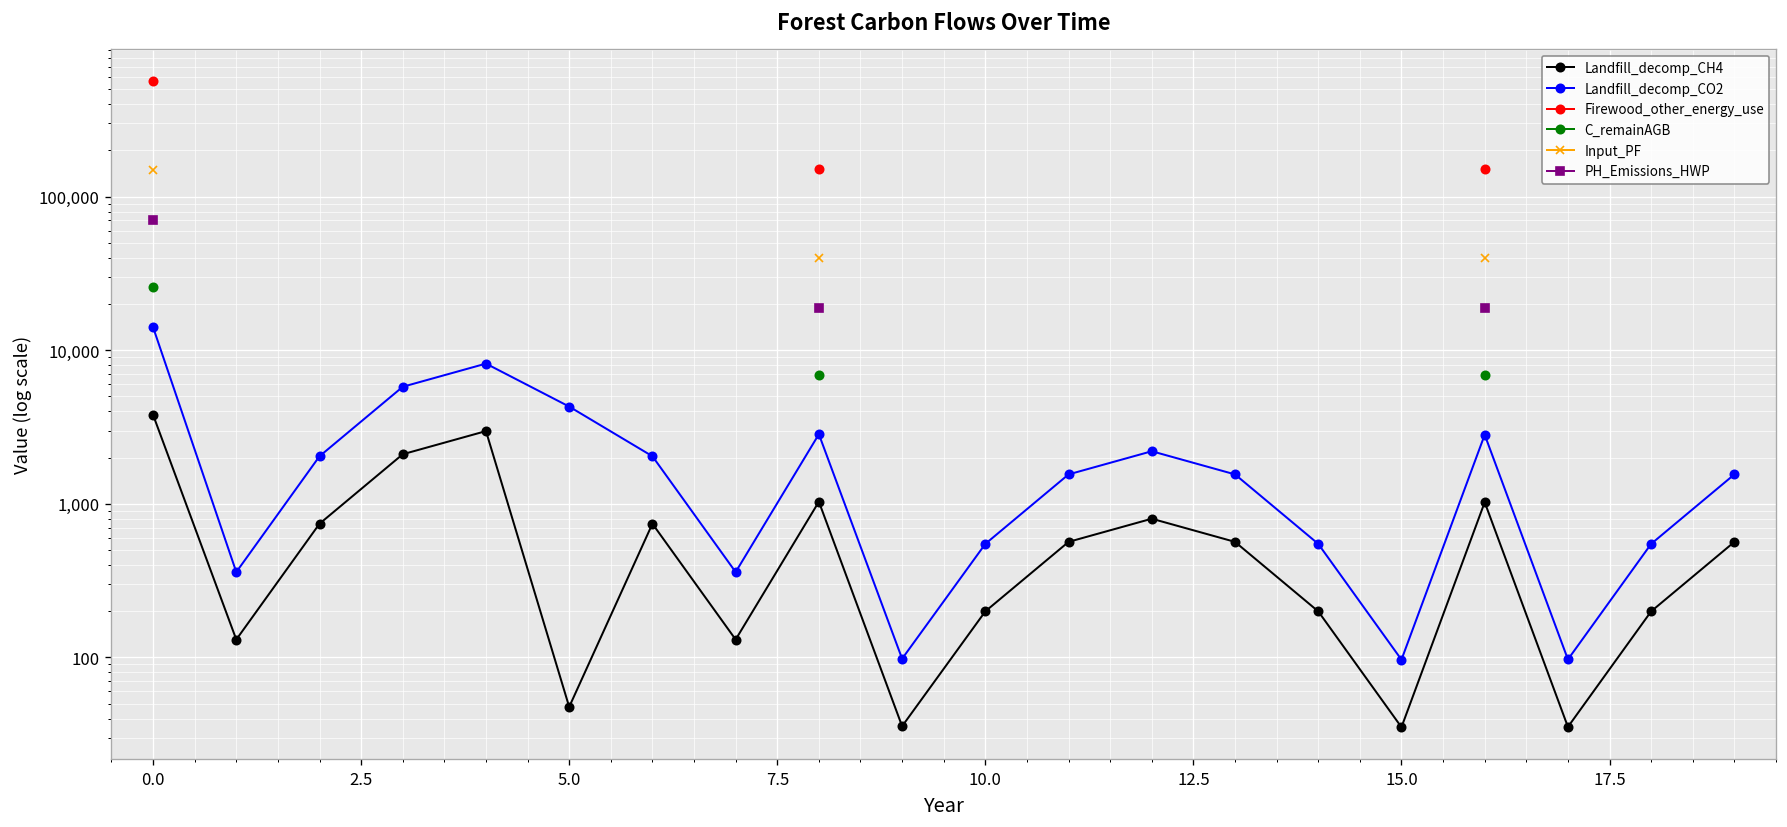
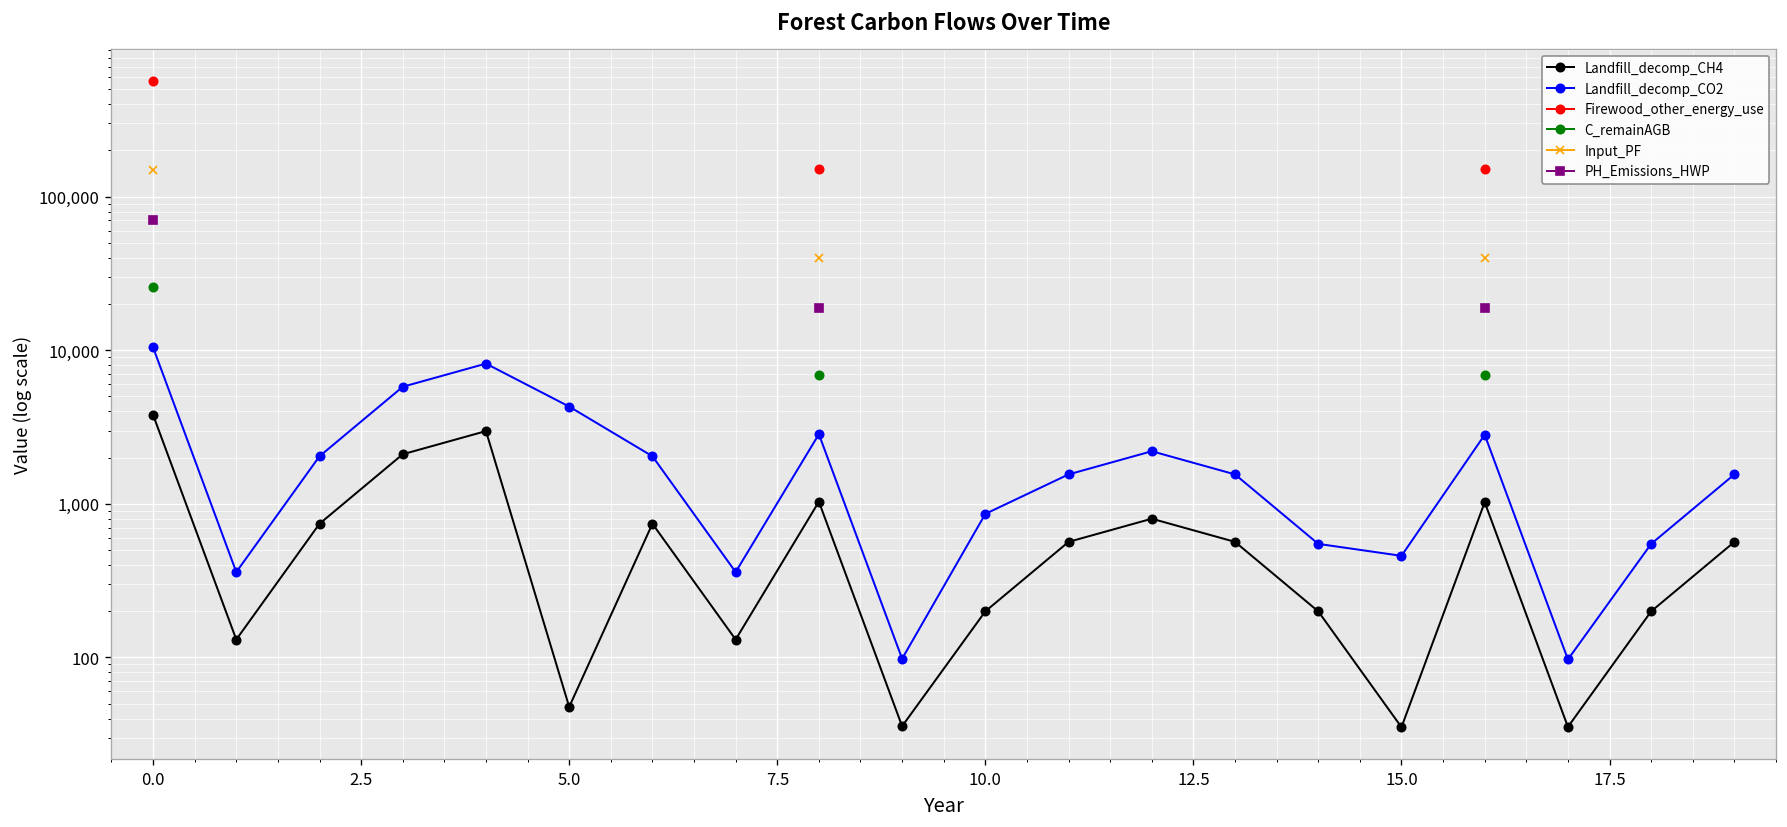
  {
    "Landfill_decomp_CH4": {
      "0.0": "3,800",
      "5.0": "48",
      "10.0": "200",
      "15.0": "35"
    },
    "Landfill_decomp_CO2": {
-     "0.0": "14,000",
+     "0.0": "10,000",
      "5.0": "4,300",
-     "10.0": "550",
-     "15.0": "100"
+     "10.0": "900",
+     "15.0": "460"
    },
    "Firewood_other_energy_use": {
      "0.0": "600,000"
    },
    "C_remainAGB": {
      "0.0": "26,000"
    },
    "Input_PF": {
      "0.0": "150,000"
    },
    "PH_Emissions_HWP": {
      "0.0": "70,000"
    }
  }
